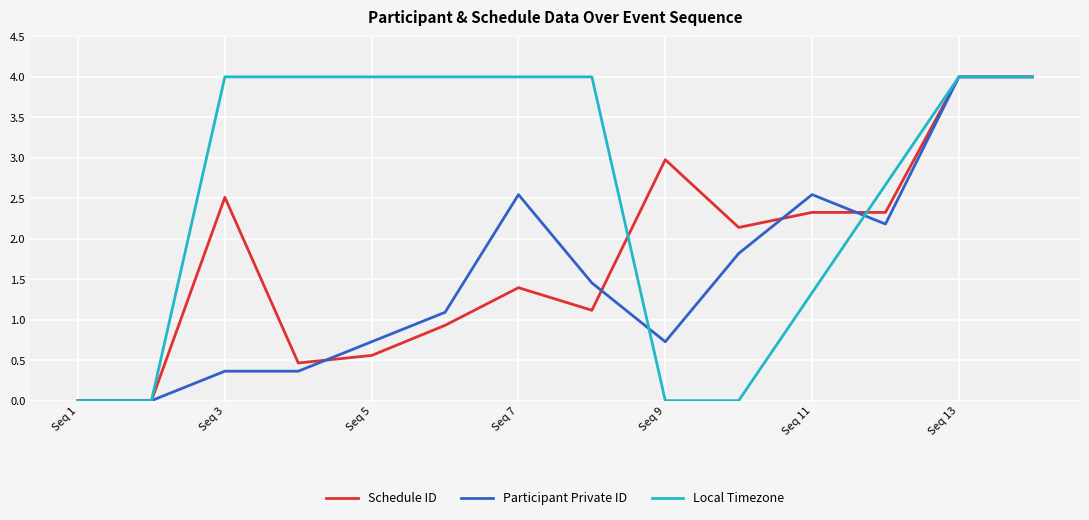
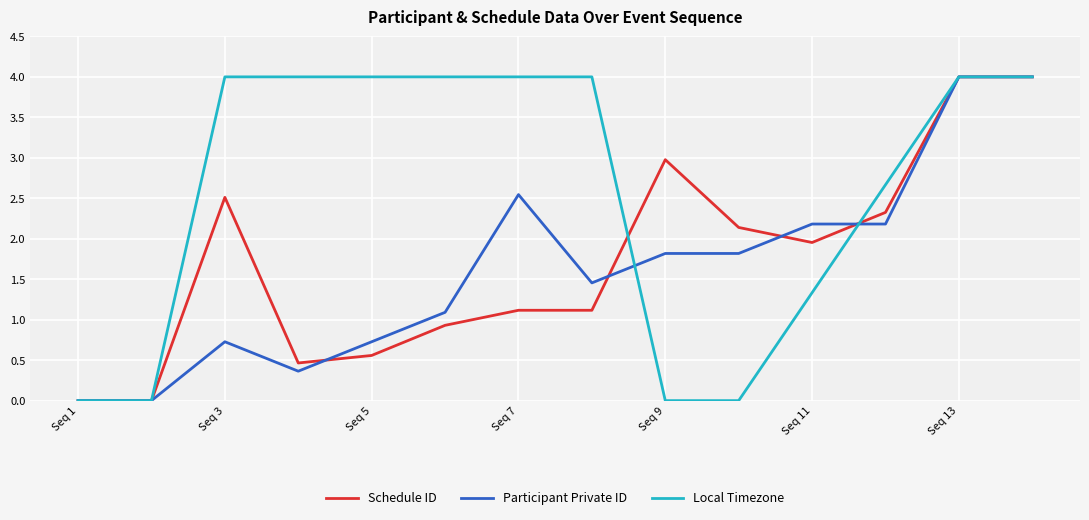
  {
    "Schedule ID": {
      "Seq 3": 2.5,
      "Seq 5": 0.6,
-     "Seq 7": 1.4,
+     "Seq 7": 1.1,
      "Seq 9": 3.0,
-     "Seq 11": 2.3
+     "Seq 11": 2.0
    },
    "Participant Private ID": {
-     "Seq 3": 0.4,
+     "Seq 3": 0.7,
      "Seq 5": 0.7,
      "Seq 7": 2.5,
-     "Seq 9": 0.7,
-     "Seq 11": 2.5
+     "Seq 9": 1.8,
+     "Seq 11": 2.2
    },
    "Local Timezone": {
      "Seq 3": 4.0,
      "Seq 5": 4.0,
      "Seq 7": 4.0,
      "Seq 9": 0.0,
      "Seq 11": 1.3
    }
  }
